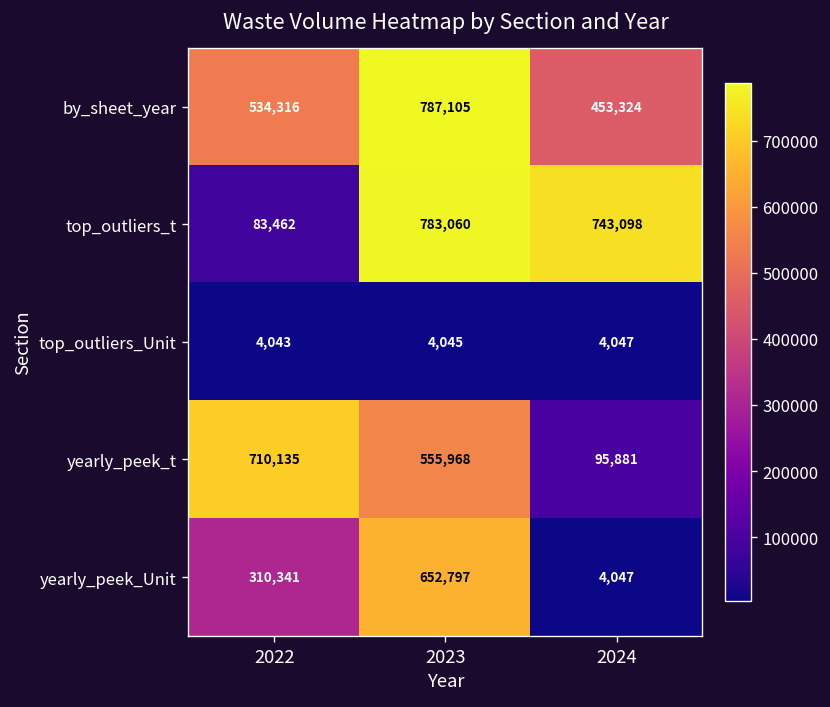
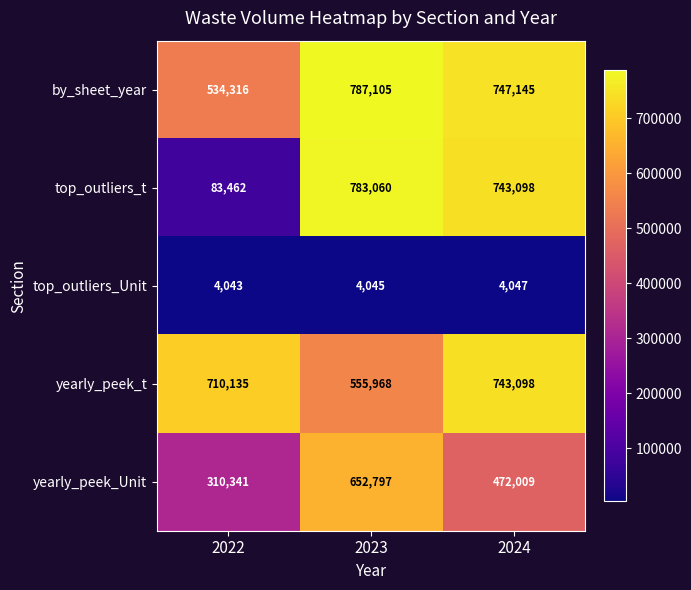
  {
    "by_sheet_year": {
      "2022": "534,316",
      "2023": "787,105",
-     "2024": "453,324"
+     "2024": "747,145"
    },
    "top_outliers_t": {
      "2022": "83,462",
      "2023": "783,060",
      "2024": "743,098"
    },
    "top_outliers_Unit": {
      "2022": "4,043",
      "2023": "4,045",
      "2024": "4,047"
    },
    "yearly_peek_t": {
      "2022": "710,135",
      "2023": "555,968",
-     "2024": "95,881"
+     "2024": "743,098"
    },
    "yearly_peek_Unit": {
      "2022": "310,341",
      "2023": "652,797",
-     "2024": "4,047"
+     "2024": "472,009"
    }
  }
